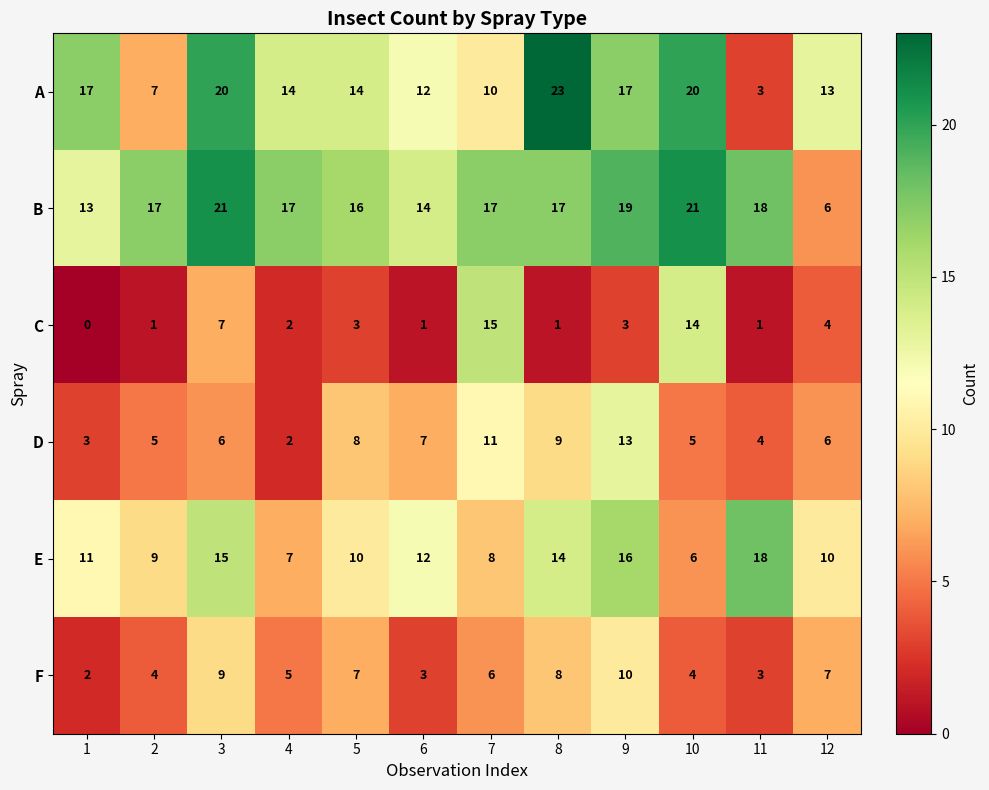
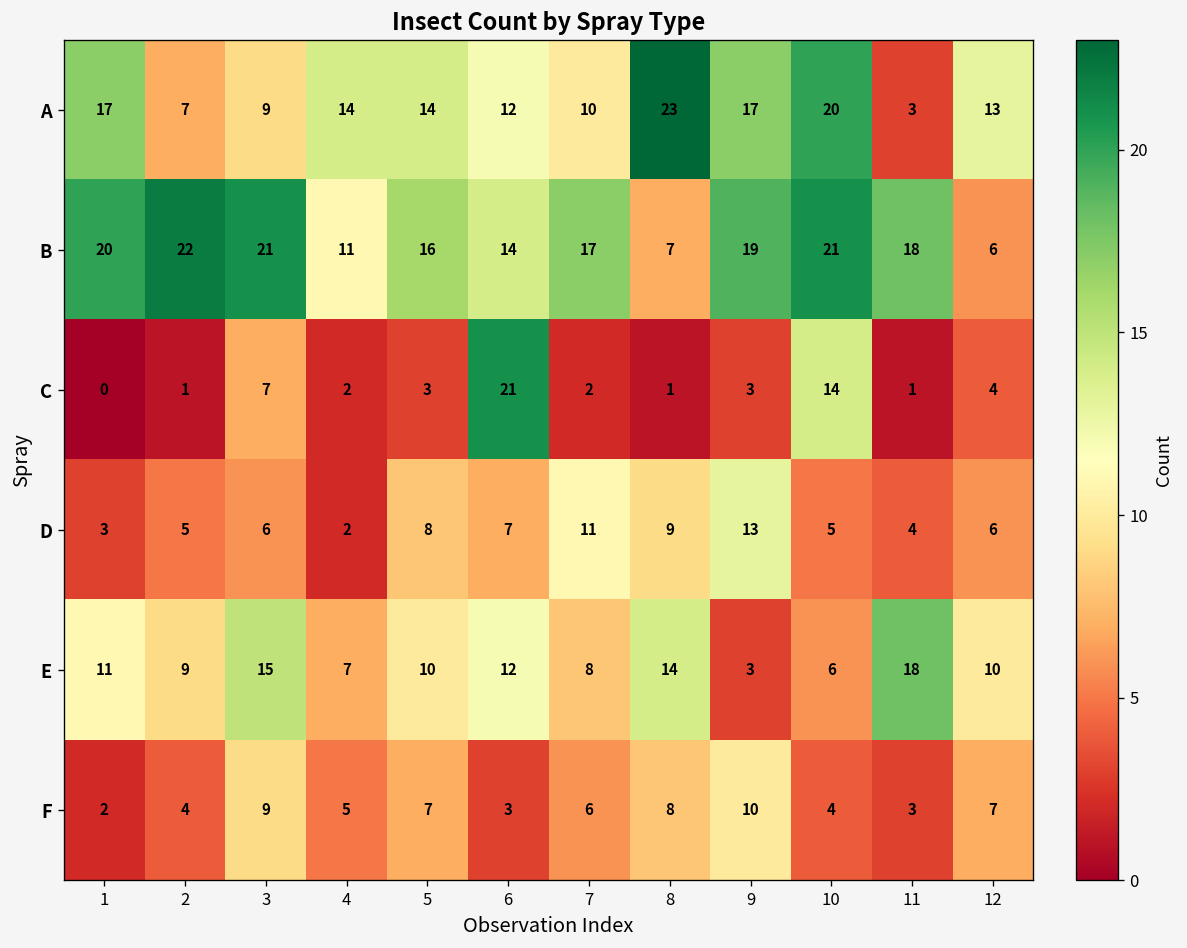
  {
    "A": {
      "1": 17,
      "2": 7,
-     "3": 20,
+     "3": 9,
      "4": 14,
      "5": 14,
      "6": 12,
      "7": 10,
      "8": 23,
      "9": 17,
      "10": 20,
      "11": 3,
      "12": 13
    },
    "B": {
-     "1": 13,
-     "2": 17,
+     "1": 20,
+     "2": 22,
      "3": 21,
-     "4": 17,
+     "4": 11,
      "5": 16,
      "6": 14,
      "7": 17,
-     "8": 17,
+     "8": 7,
      "9": 19,
      "10": 21,
      "11": 18,
      "12": 6
    },
    "C": {
      "1": 0,
      "2": 1,
      "3": 7,
      "4": 2,
      "5": 3,
-     "6": 1,
-     "7": 15,
+     "6": 21,
+     "7": 2,
      "8": 1,
      "9": 3,
      "10": 14,
      "11": 1,
      "12": 4
    },
    "D": {
      "1": 3,
      "2": 5,
      "3": 6,
      "4": 2,
      "5": 8,
      "6": 7,
      "7": 11,
      "8": 9,
      "9": 13,
      "10": 5,
      "11": 4,
      "12": 6
    },
    "E": {
      "1": 11,
      "2": 9,
      "3": 15,
      "4": 7,
      "5": 10,
      "6": 12,
      "7": 8,
      "8": 14,
-     "9": 16,
+     "9": 3,
      "10": 6,
      "11": 18,
      "12": 10
    },
    "F": {
      "1": 2,
      "2": 4,
      "3": 9,
      "4": 5,
      "5": 7,
      "6": 3,
      "7": 6,
      "8": 8,
      "9": 10,
      "10": 4,
      "11": 3,
      "12": 7
    }
  }
